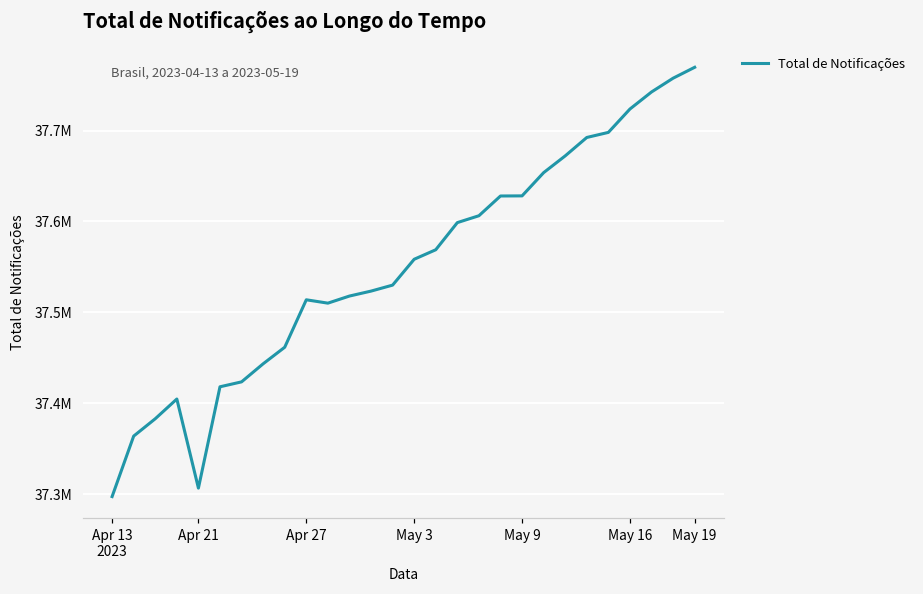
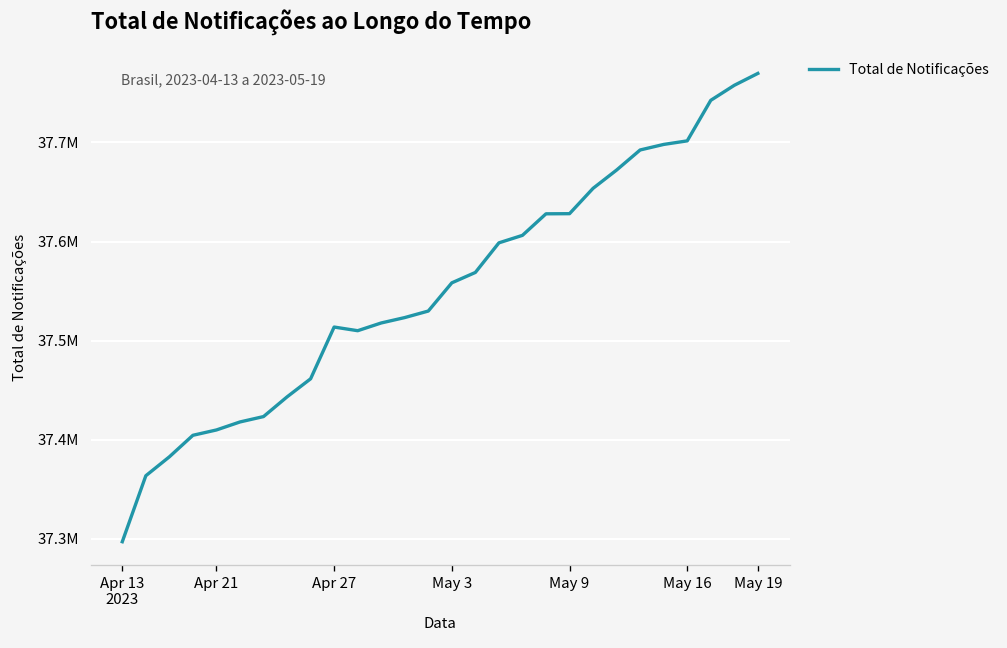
  {
    "Apr 13 2023": 37300000,
-   "Apr 21": 37310000,
+   "Apr 21": 37410000,
    "Apr 27": 37510000,
    "May 3": 37560000,
    "May 9": 37630000,
-   "May 16": 37720000,
+   "May 16": 37700000,
    "May 19": 37770000
  }
